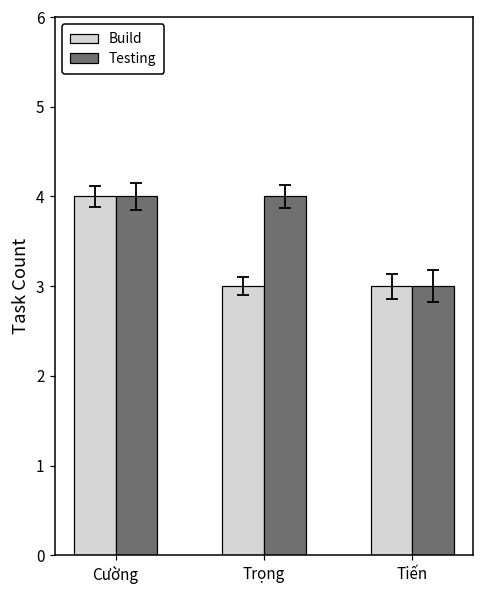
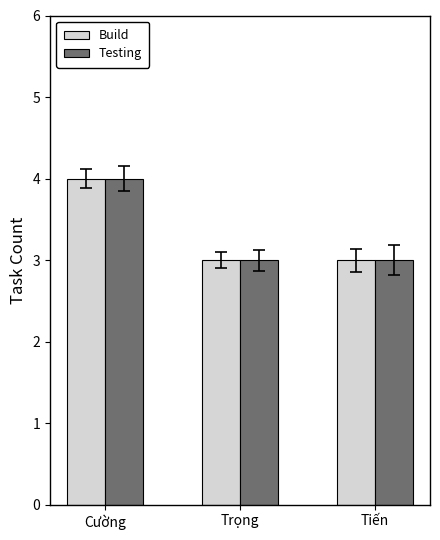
  {
    "Build": {
      "Cường": 4,
      "Trọng": 3,
      "Tiến": 3
    },
    "Testing": {
      "Cường": 4,
-     "Trọng": 4,
+     "Trọng": 3,
      "Tiến": 3
    }
  }
